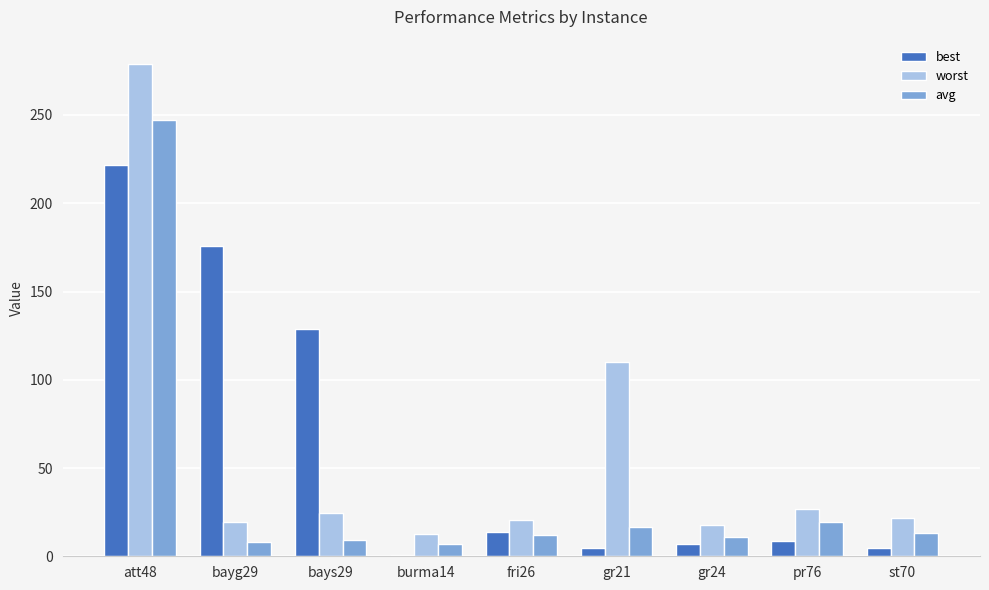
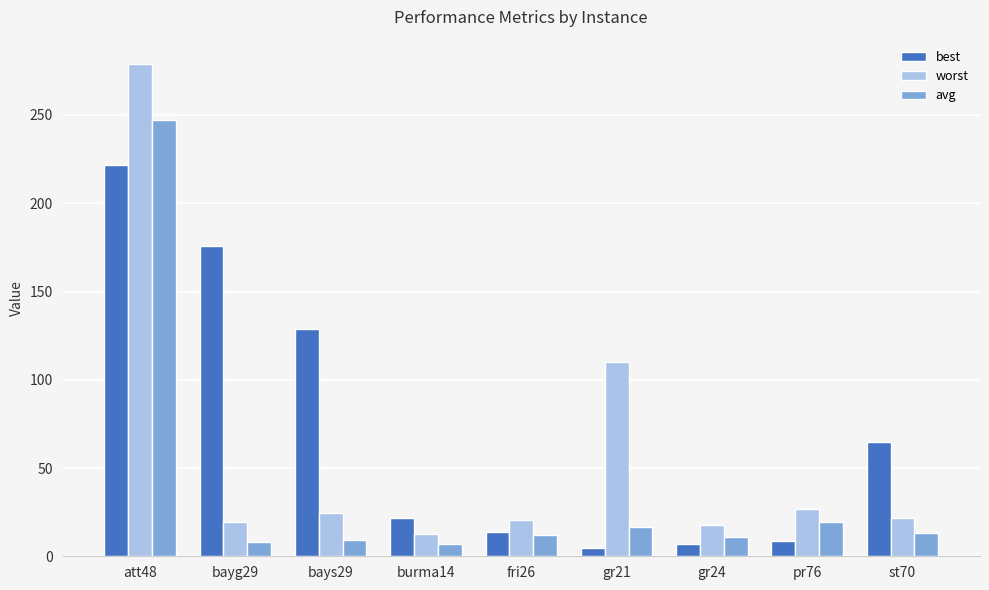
  {
    "best": {
      "att48": 222,
      "bayg29": 176,
      "bays29": 129,
-     "burma14": 1,
+     "burma14": 22,
      "fri26": 14,
      "gr21": 5,
      "gr24": 7,
      "pr76": 8,
-     "st70": 5
+     "st70": 65
    }
  }
